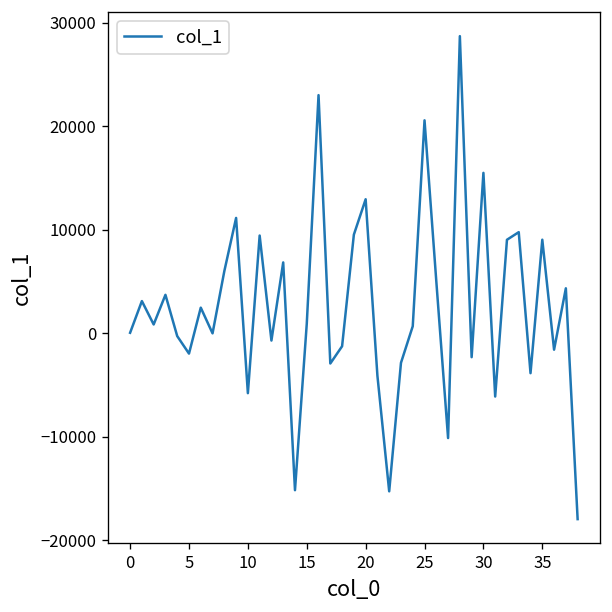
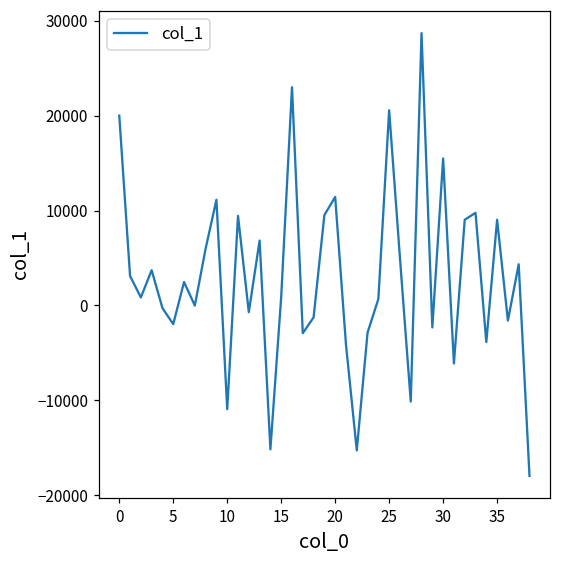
  {
-   "0": 0,
+   "0": 20000,
    "5": -2000,
-   "10": -6000,
+   "10": -11000,
    "15": 1000,
-   "20": 13000,
+   "20": 11000,
    "25": 21000,
    "30": 16000,
    "35": 9000
  }
